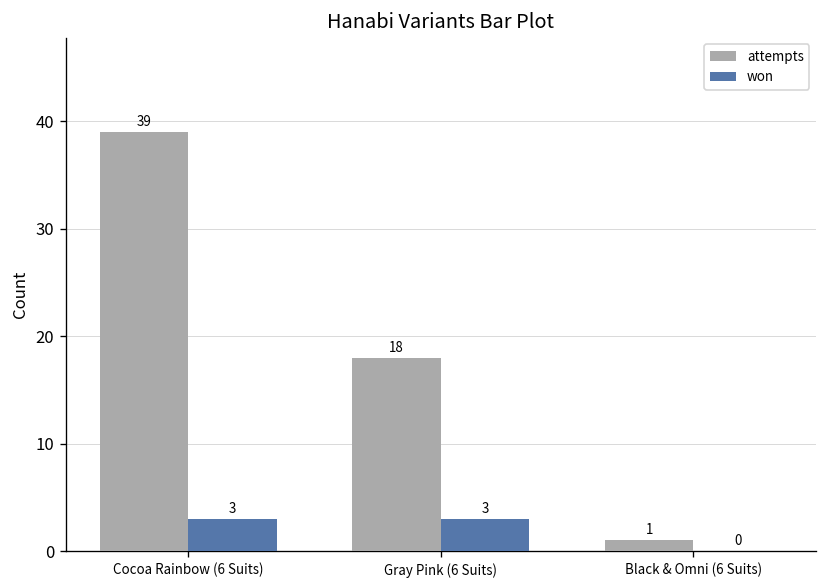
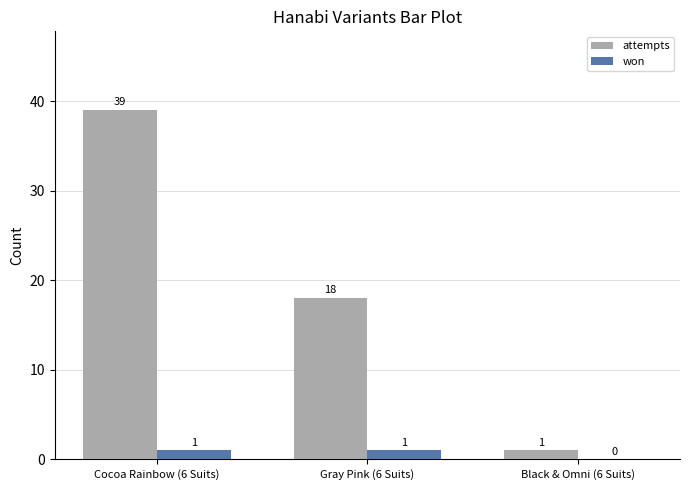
  {
    "attempts": {
      "Cocoa Rainbow (6 Suits)": 39,
      "Gray Pink (6 Suits)": 18,
      "Black & Omni (6 Suits)": 1
    },
    "won": {
-     "Cocoa Rainbow (6 Suits)": 3,
-     "Gray Pink (6 Suits)": 3,
+     "Cocoa Rainbow (6 Suits)": 1,
+     "Gray Pink (6 Suits)": 1,
      "Black & Omni (6 Suits)": 0
    }
  }
